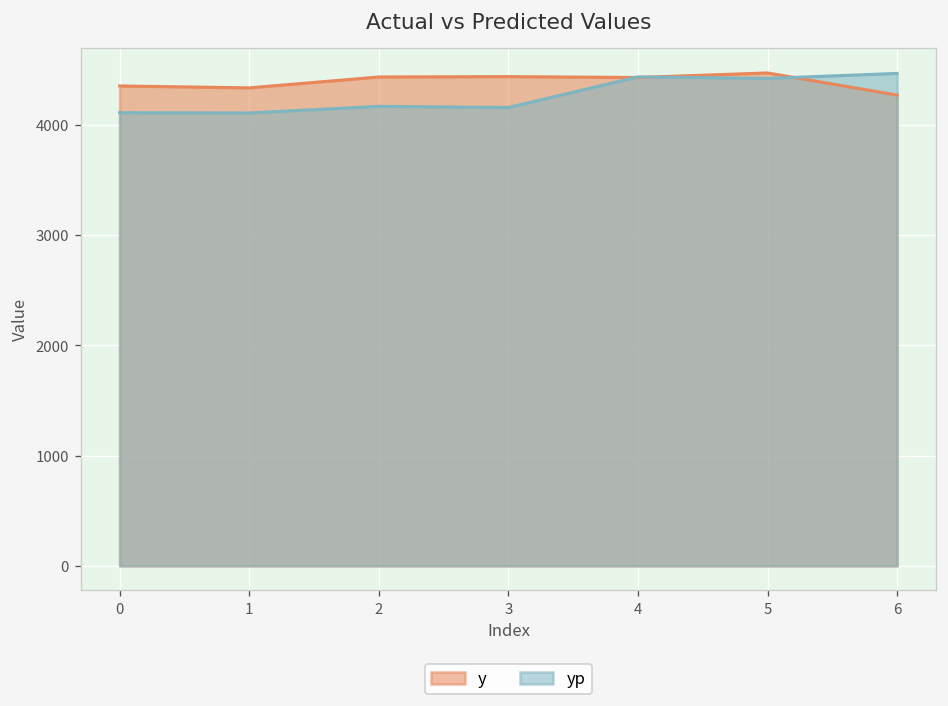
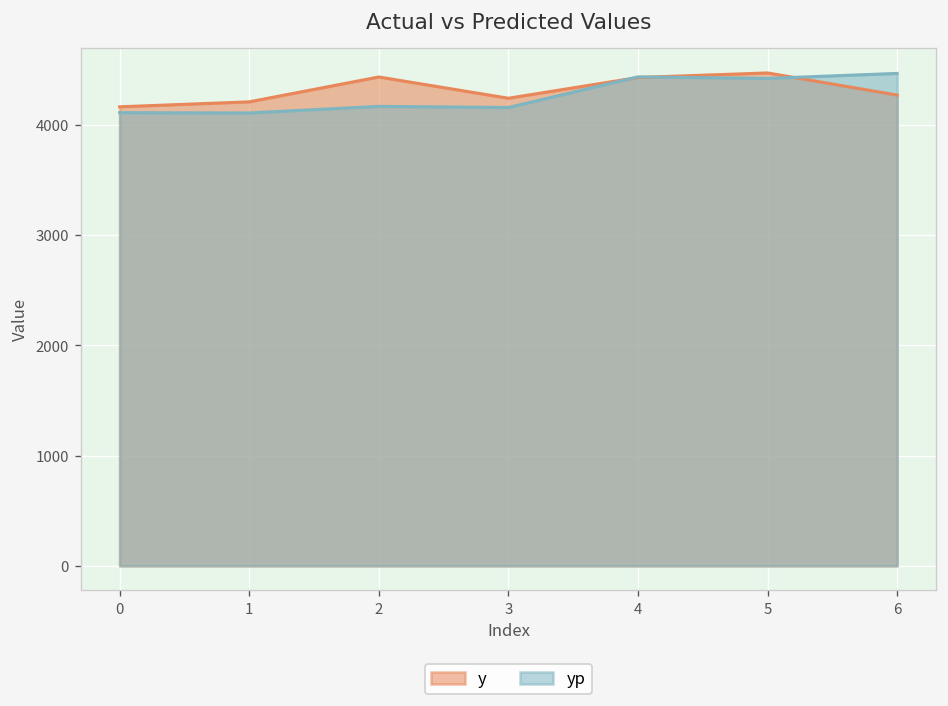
  {
    "y": {
-     "0": 4400,
-     "1": 4300,
+     "0": 4200,
+     "1": 4200,
      "2": 4400,
-     "3": 4400,
+     "3": 4200,
      "5": 4500,
      "6": 4300
    },
    "yp": {
      "0": 4100,
      "1": 4100,
      "2": 4200,
      "3": 4200,
      "5": 4400,
      "6": 4500
    }
  }
